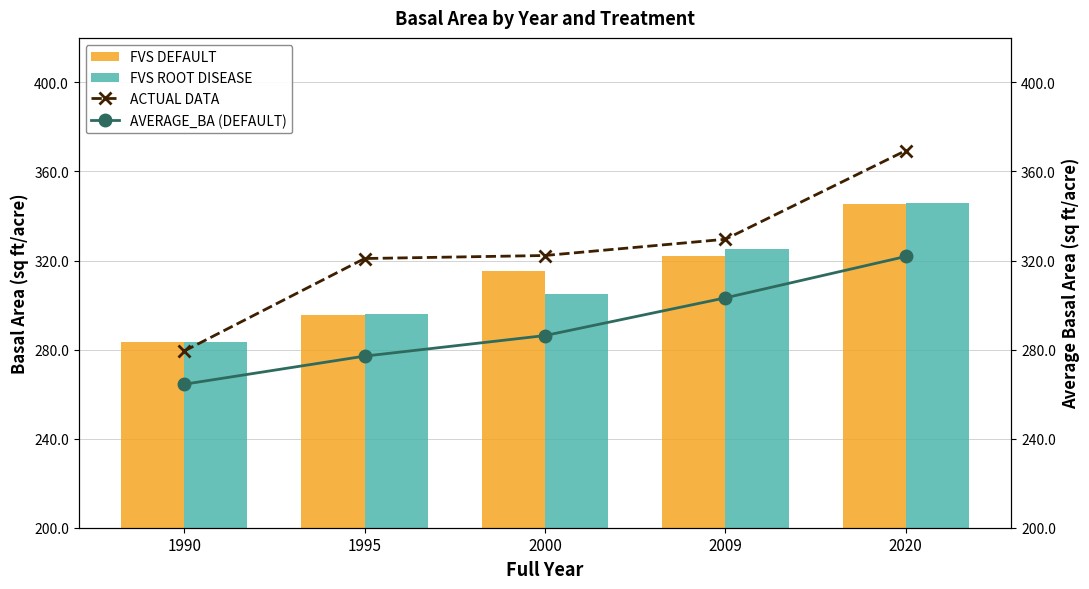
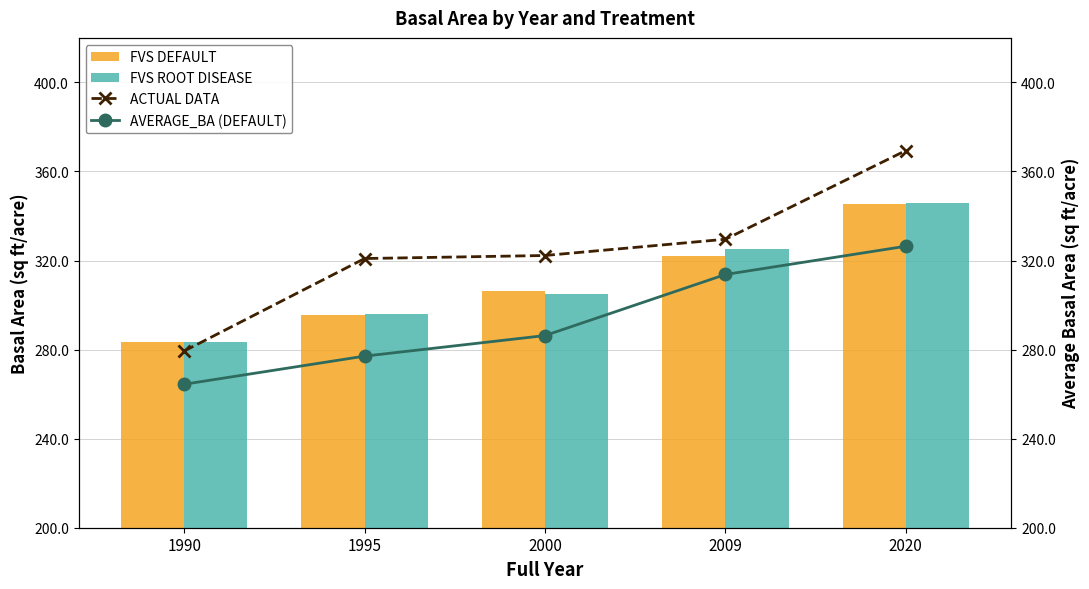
  {
    "FVS DEFAULT": {
      "1990": 284,
      "1995": 296,
-     "2000": 315,
+     "2000": 306,
      "2009": 322,
      "2020": 346
    },
    "FVS ROOT DISEASE": {
      "1990": 284,
      "1995": 296,
      "2000": 305,
      "2009": 325,
      "2020": 346
    },
    "ACTUAL DATA": {
      "1990": 279,
      "1995": 321,
      "2000": 322,
      "2009": 330,
      "2020": 369
    },
    "AVERAGE_BA (DEFAULT)": {
      "1990": 264,
      "1995": 277,
      "2000": 286,
-     "2009": 303,
-     "2020": 322
+     "2009": 314,
+     "2020": 326
    }
  }
